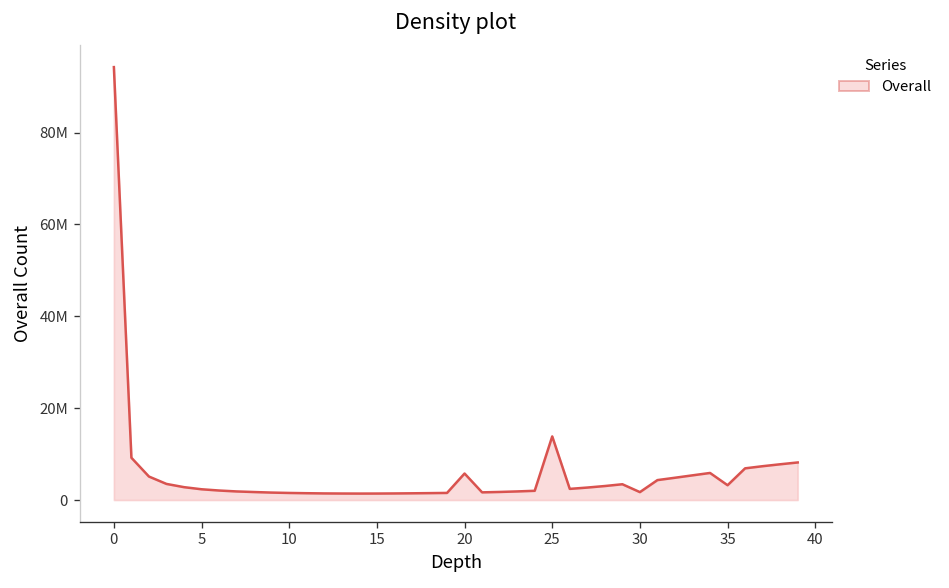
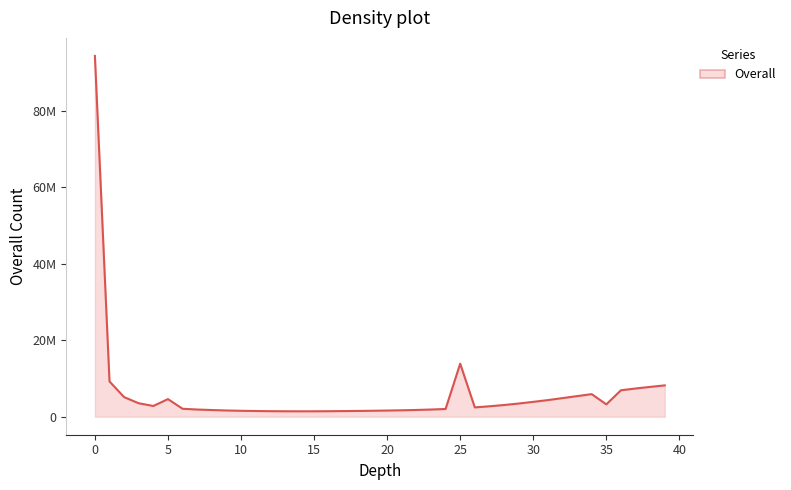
  {
    "0": 94000000,
-   "5": 2000000,
+   "5": 5000000,
    "10": 2000000,
    "15": 1000000,
-   "20": 6000000,
+   "20": 2000000,
    "25": 14000000,
-   "30": 2000000,
+   "30": 4000000,
    "35": 3000000
  }
